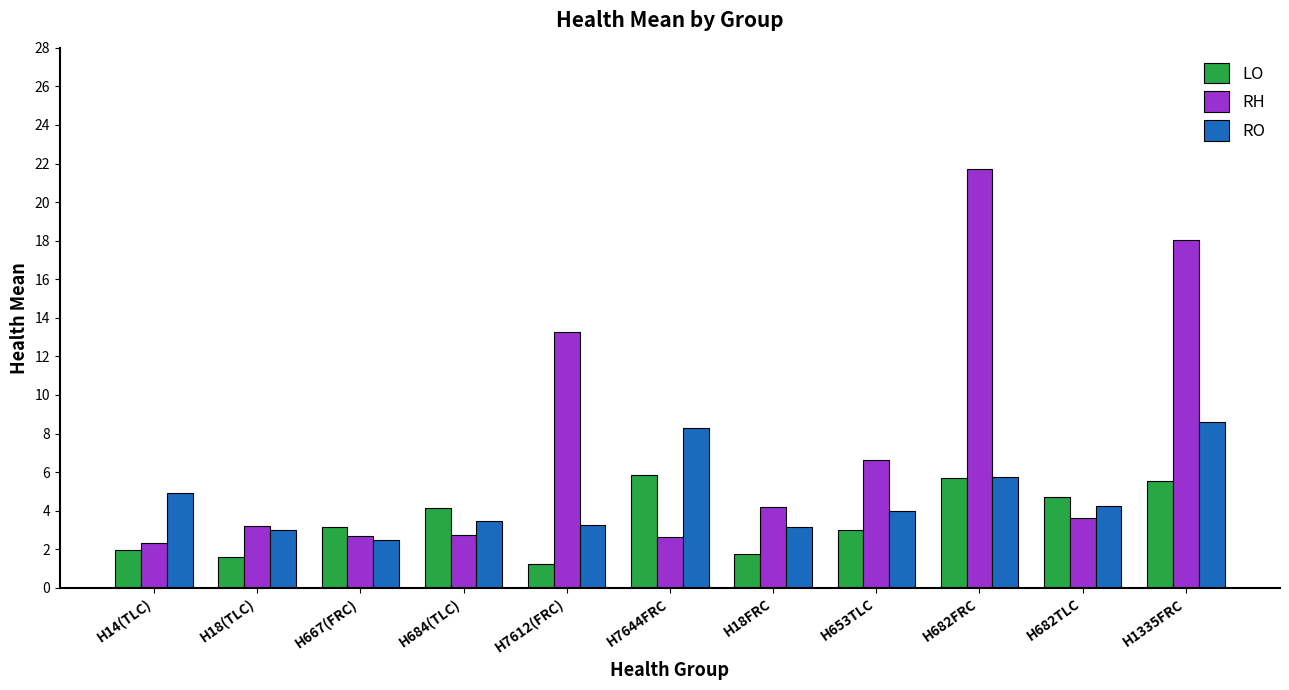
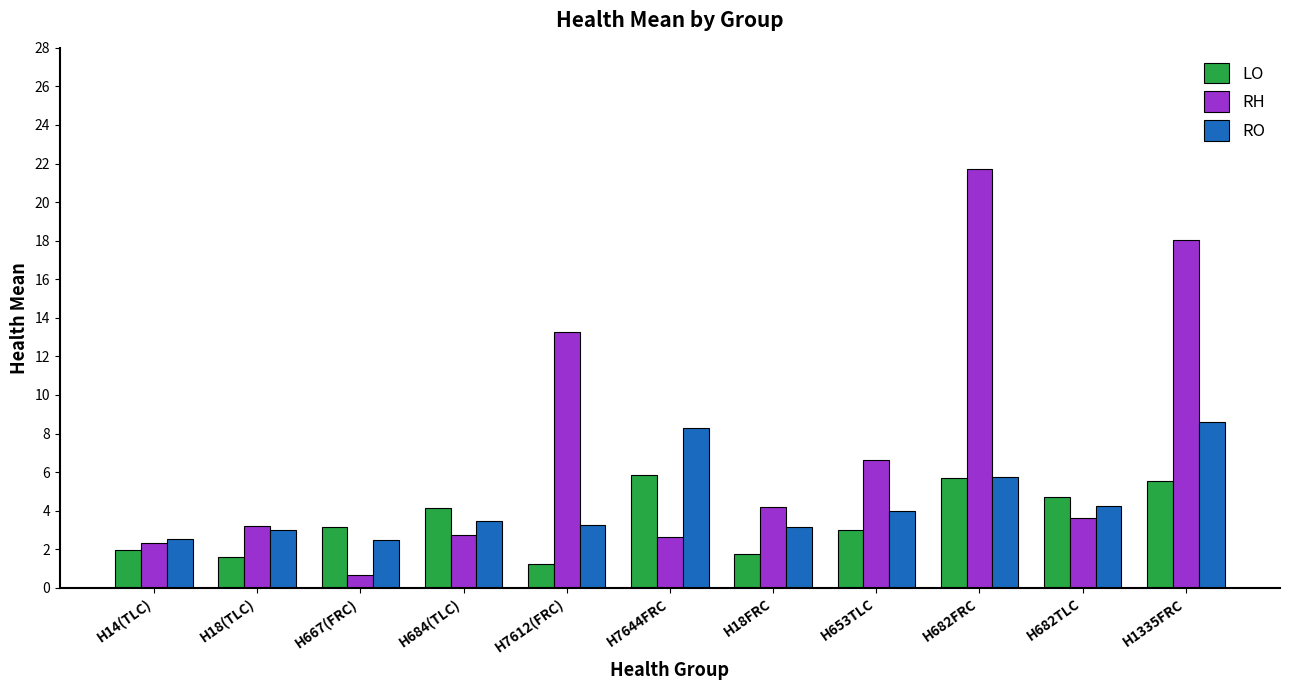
  {
    "LO": {
      "H14(TLC)": 2.0,
      "H18(TLC)": 1.6,
      "H667(FRC)": 3.2,
      "H684(TLC)": 4.2,
      "H7612(FRC)": 1.2,
      "H7644FRC": 5.9,
      "H18FRC": 1.8,
      "H653TLC": 3.0,
      "H682FRC": 5.7,
      "H682TLC": 4.7,
      "H1335FRC": 5.5
    },
    "RH": {
      "H14(TLC)": 2.3,
      "H18(TLC)": 3.2,
-     "H667(FRC)": 2.7,
+     "H667(FRC)": 0.6,
      "H684(TLC)": 2.8,
      "H7612(FRC)": 13.3,
      "H7644FRC": 2.6,
      "H18FRC": 4.2,
      "H653TLC": 6.6,
      "H682FRC": 21.7,
      "H682TLC": 3.6,
      "H1335FRC": 18.0
    },
    "RO": {
-     "H14(TLC)": 4.9,
+     "H14(TLC)": 2.5,
      "H18(TLC)": 3.0,
      "H667(FRC)": 2.5,
      "H684(TLC)": 3.5,
      "H7612(FRC)": 3.2,
      "H7644FRC": 8.3,
      "H18FRC": 3.2,
      "H653TLC": 4.0,
      "H682FRC": 5.7,
      "H682TLC": 4.2,
      "H1335FRC": 8.6
    }
  }
